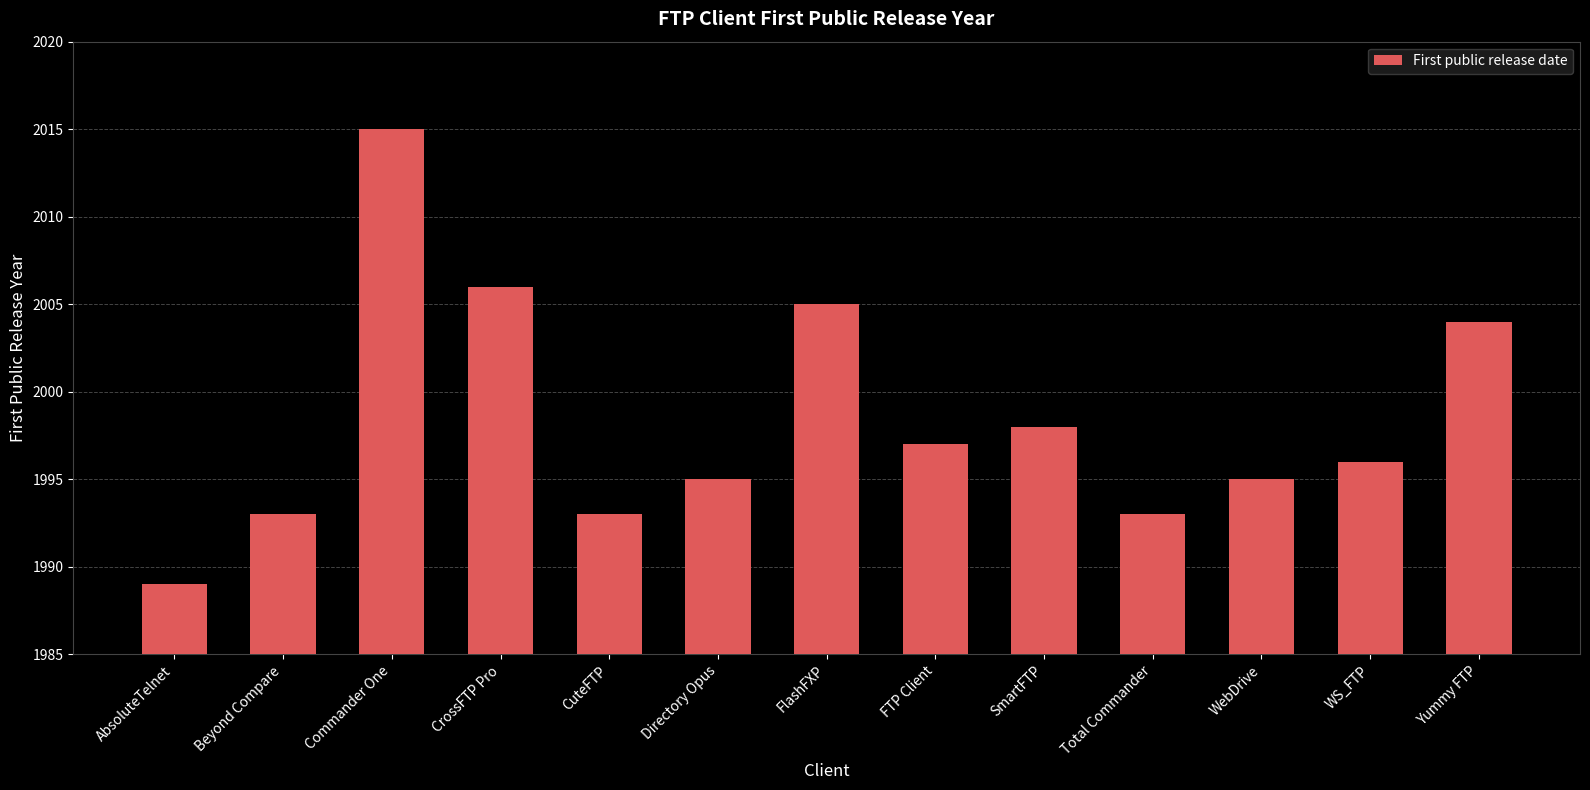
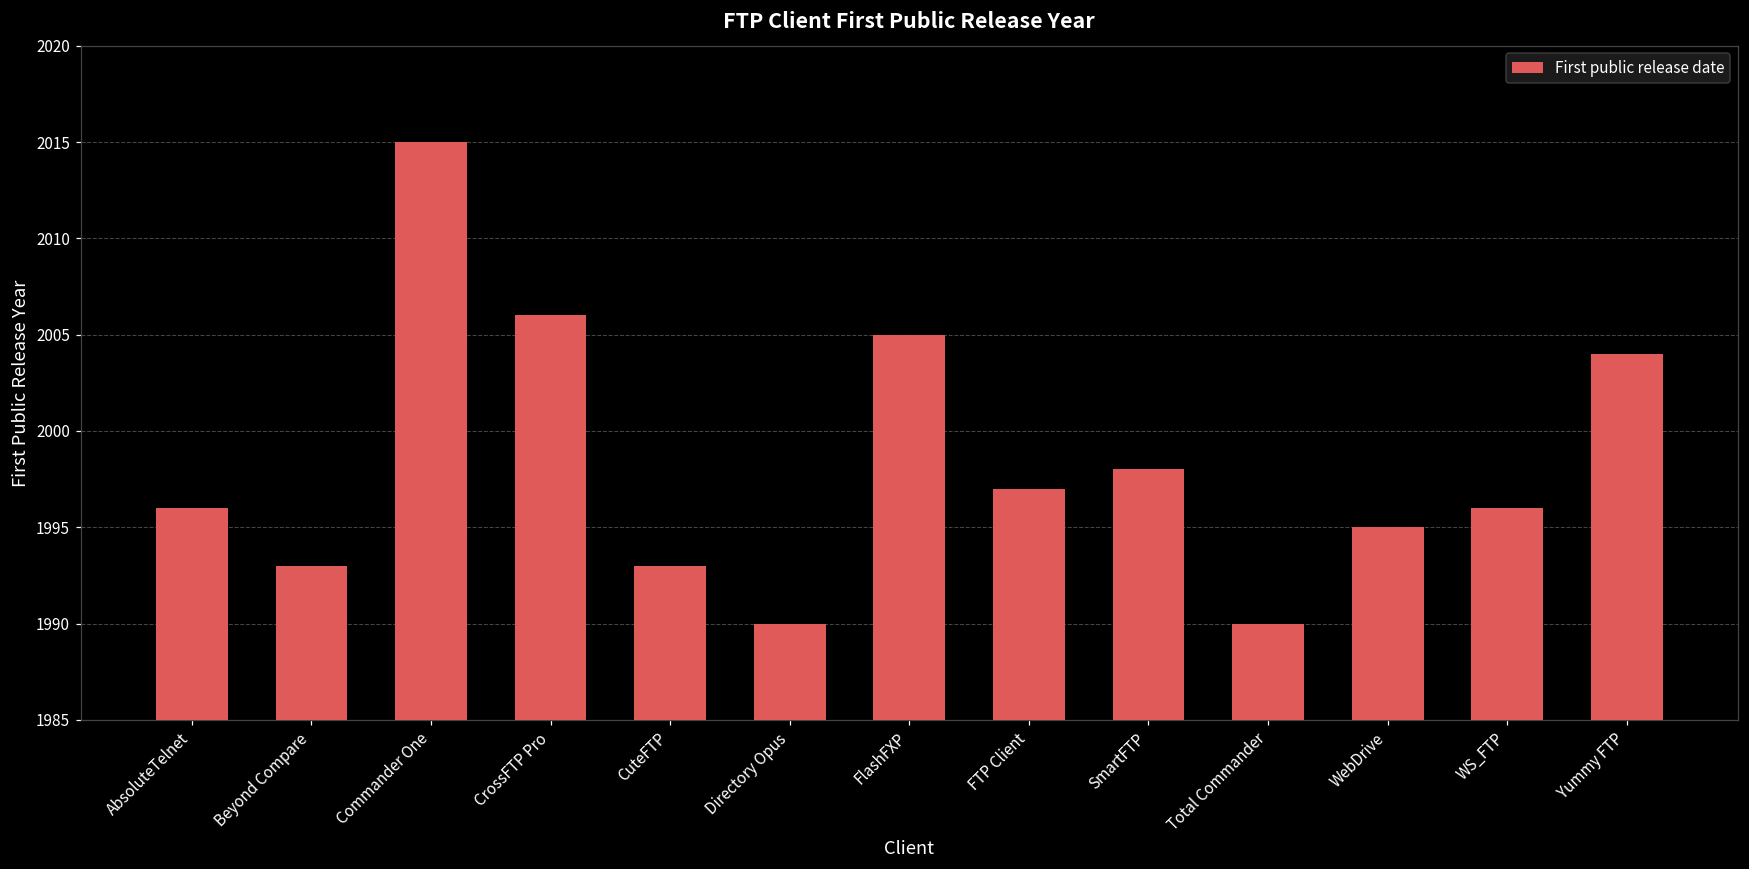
  {
-   "AbsoluteTelnet": 1989,
+   "AbsoluteTelnet": 1996,
    "Beyond Compare": 1993,
    "Commander One": 2015,
    "CrossFTP Pro": 2006,
    "CuteFTP": 1993,
-   "Directory Opus": 1995,
+   "Directory Opus": 1990,
    "FlashFXP": 2005,
    "FTP Client": 1997,
    "SmartFTP": 1998,
-   "Total Commander": 1993,
+   "Total Commander": 1990,
    "WebDrive": 1995,
    "WS_FTP": 1996,
    "Yummy FTP": 2004
  }
